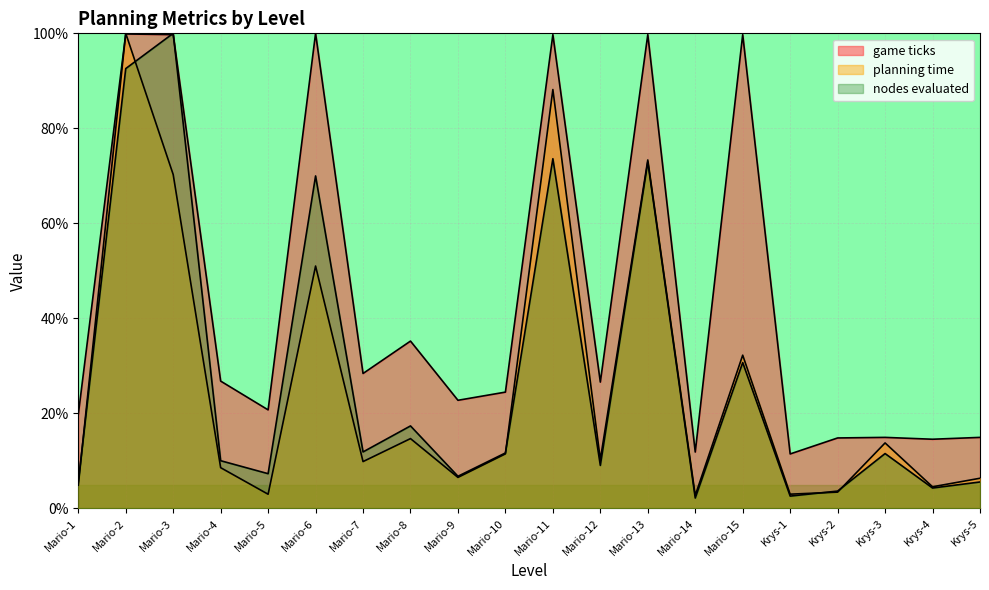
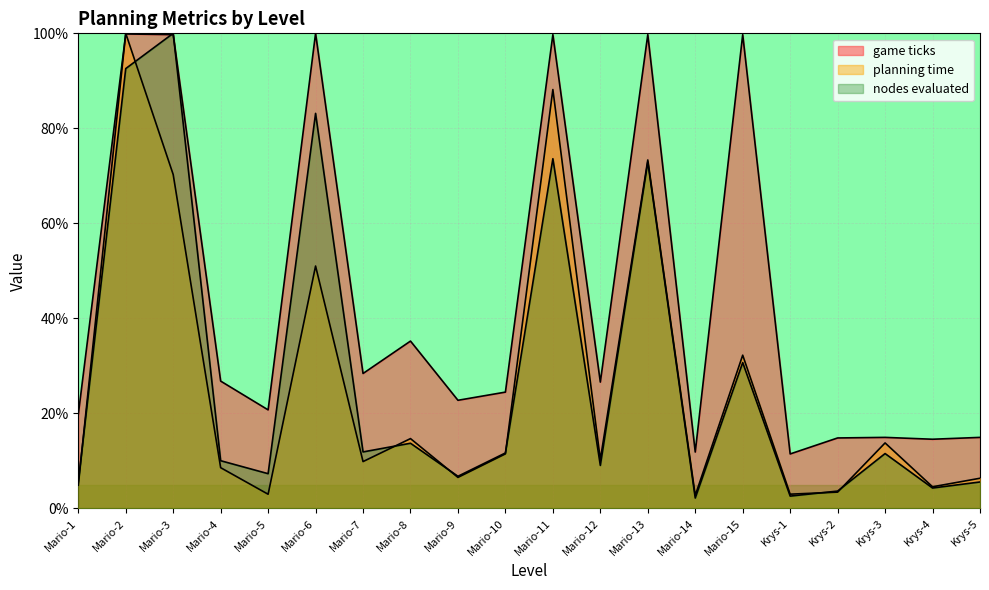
  {
    "game ticks": {
      "Mario-1": "20%",
      "Mario-4": "27%",
      "Mario-5": "21%",
      "Mario-6": "100%",
      "Mario-7": "28%",
      "Mario-8": "35%",
      "Mario-9": "23%",
      "Mario-10": "24%",
      "Mario-11": "100%",
      "Mario-12": "27%",
      "Mario-13": "100%",
      "Mario-14": "12%",
      "Mario-15": "100%",
      "Krys-1": "11%",
      "Krys-2": "15%",
      "Krys-3": "15%",
      "Krys-4": "15%",
      "Krys-5": "15%"
    },
    "planning time": {
      "Mario-1": "5%",
      "Mario-3": "70%",
      "Mario-4": "9%",
      "Mario-5": "3%",
      "Mario-6": "51%",
      "Mario-7": "10%",
      "Mario-8": "15%",
      "Mario-11": "88%",
      "Mario-12": "10%",
      "Mario-14": "3%",
      "Mario-15": "32%",
      "Krys-3": "14%",
      "Krys-5": "6%"
    },
    "nodes evaluated": {
      "Mario-1": "6%",
      "Mario-2": "93%",
      "Mario-4": "10%",
      "Mario-5": "7%",
-     "Mario-6": "70%",
+     "Mario-6": "83%",
      "Mario-7": "12%",
-     "Mario-8": "17%",
+     "Mario-8": "14%",
      "Mario-11": "74%",
      "Mario-12": "9%",
      "Mario-14": "2%",
      "Mario-15": "31%",
      "Krys-3": "12%",
      "Krys-5": "6%"
    }
  }
